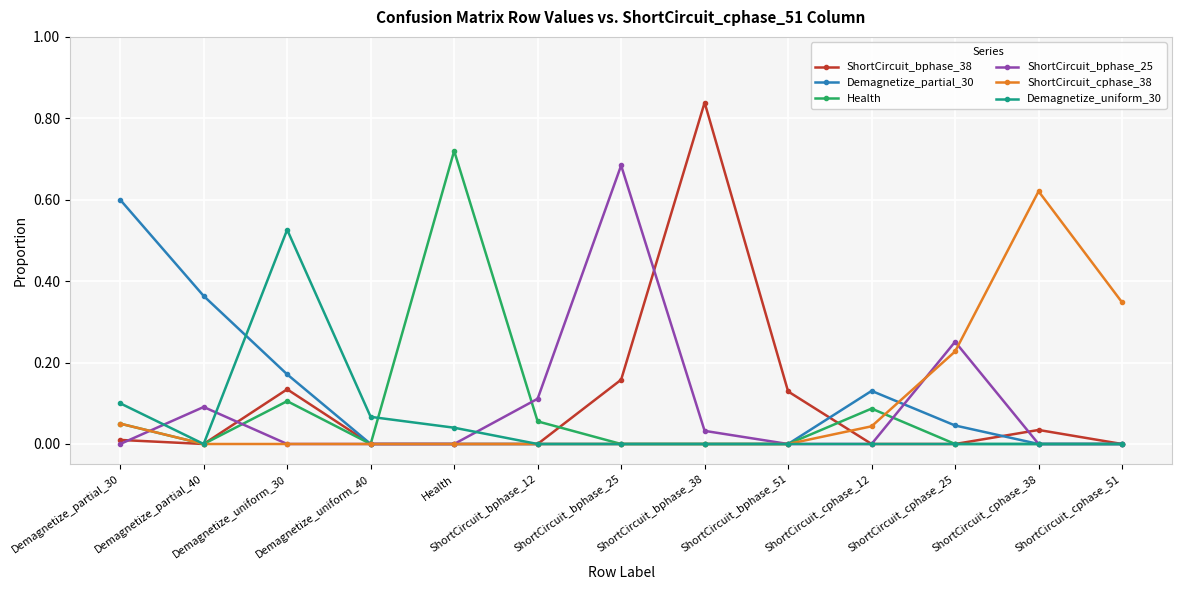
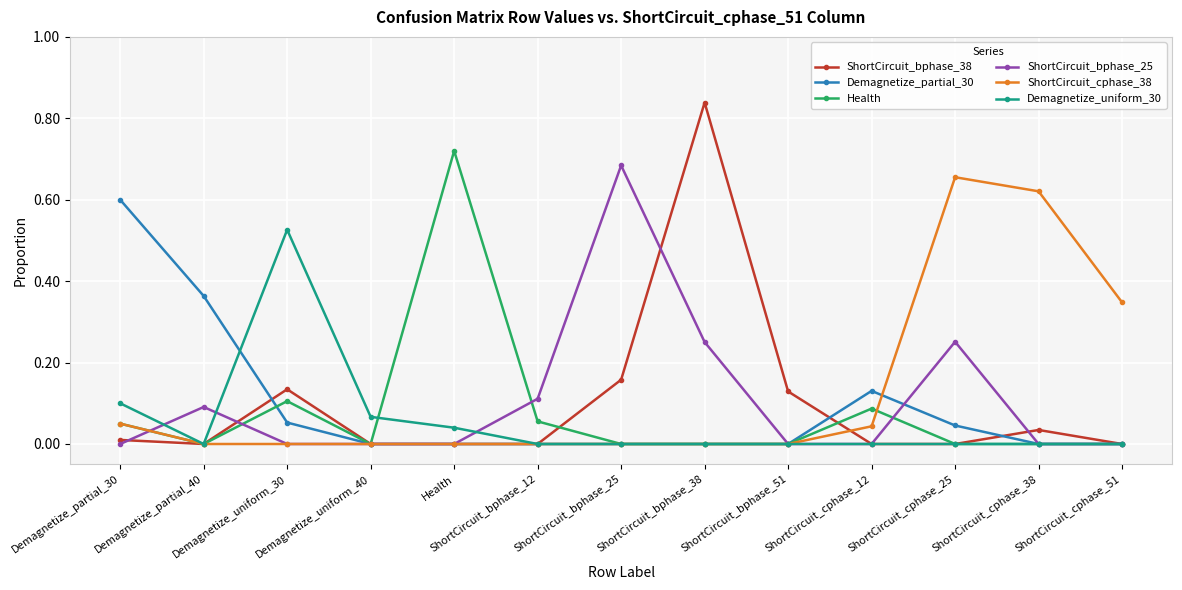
  {
    "ShortCircuit_bphase_38": {
      "Demagnetize_partial_30": 0.01,
      "Demagnetize_uniform_30": 0.13,
      "ShortCircuit_bphase_25": 0.16,
      "ShortCircuit_bphase_38": 0.84,
      "ShortCircuit_bphase_51": 0.13,
      "ShortCircuit_cphase_38": 0.03
    },
    "Demagnetize_partial_30": {
      "Demagnetize_partial_30": 0.60,
      "Demagnetize_partial_40": 0.36,
-     "Demagnetize_uniform_30": 0.17,
+     "Demagnetize_uniform_30": 0.05,
      "ShortCircuit_cphase_12": 0.13,
      "ShortCircuit_cphase_25": 0.05
    },
    "ShortCircuit_bphase_25": {
      "Demagnetize_partial_30": 0.00,
      "Demagnetize_partial_40": 0.09,
      "ShortCircuit_bphase_12": 0.11,
      "ShortCircuit_bphase_25": 0.68,
-     "ShortCircuit_bphase_38": 0.03,
+     "ShortCircuit_bphase_38": 0.25,
      "ShortCircuit_cphase_25": 0.25
    },
    "ShortCircuit_cphase_38": {
      "ShortCircuit_cphase_12": 0.04,
-     "ShortCircuit_cphase_25": 0.23,
+     "ShortCircuit_cphase_25": 0.66,
      "ShortCircuit_cphase_38": 0.62,
      "ShortCircuit_cphase_51": 0.35
    }
  }
